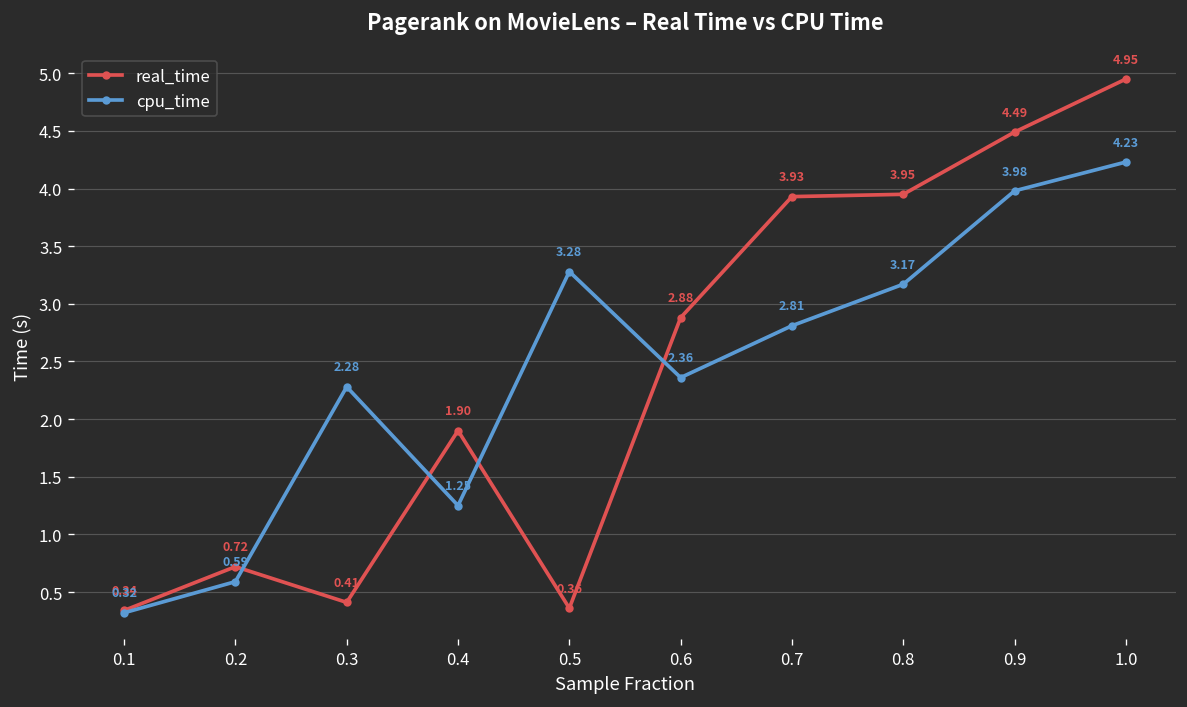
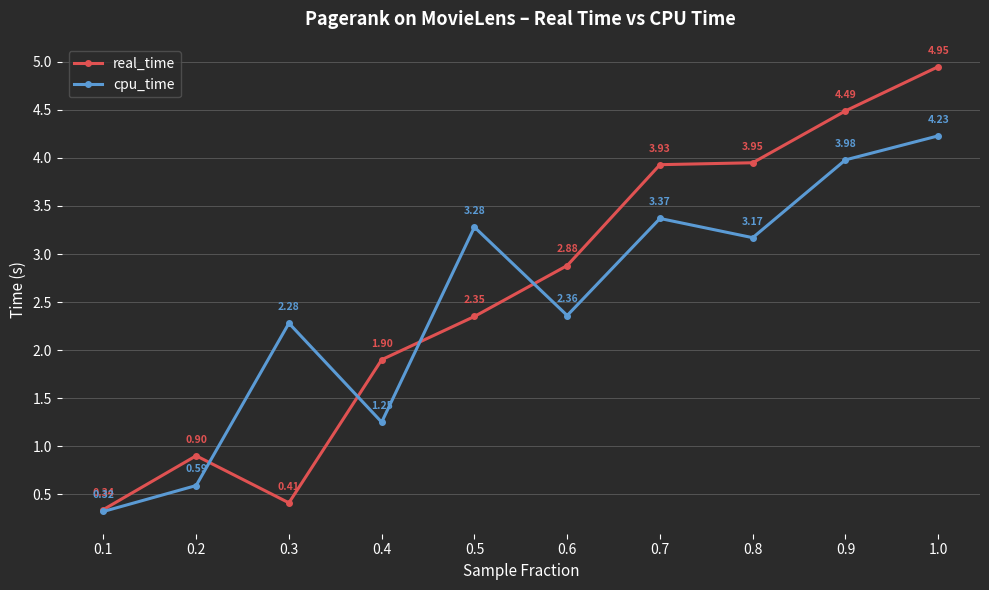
  {
    "real_time": {
-     "0.2": 0.72,
+     "0.2": 0.90,
      "0.3": 0.41,
      "0.4": 1.90,
-     "0.5": 0.36,
+     "0.5": 2.35,
      "0.6": 2.88,
      "0.7": 3.93,
      "0.8": 3.95,
      "0.9": 4.49,
      "1.0": 4.95
    },
    "cpu_time": {
      "0.2": 0.59,
      "0.3": 2.28,
      "0.4": 1.25,
      "0.5": 3.28,
      "0.6": 2.36,
-     "0.7": 2.81,
+     "0.7": 3.37,
      "0.8": 3.17,
      "0.9": 3.98,
      "1.0": 4.23
    }
  }
